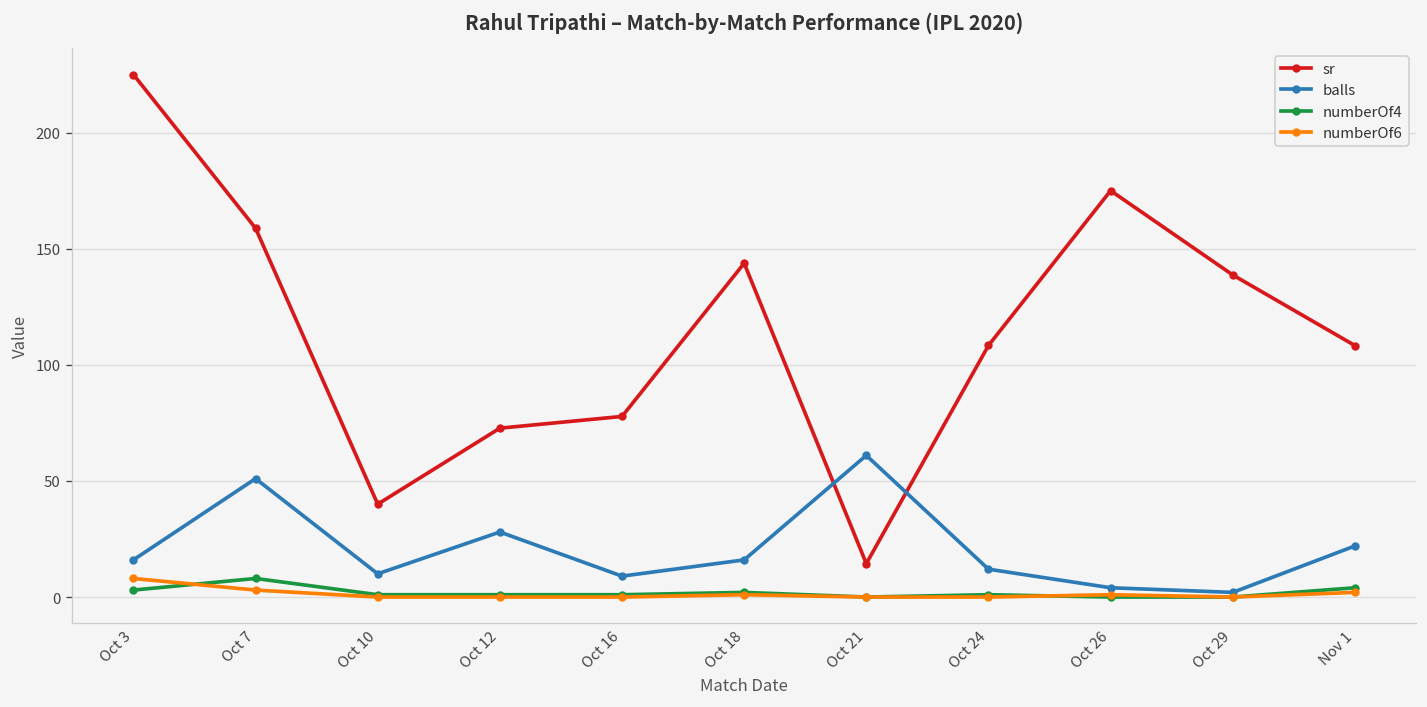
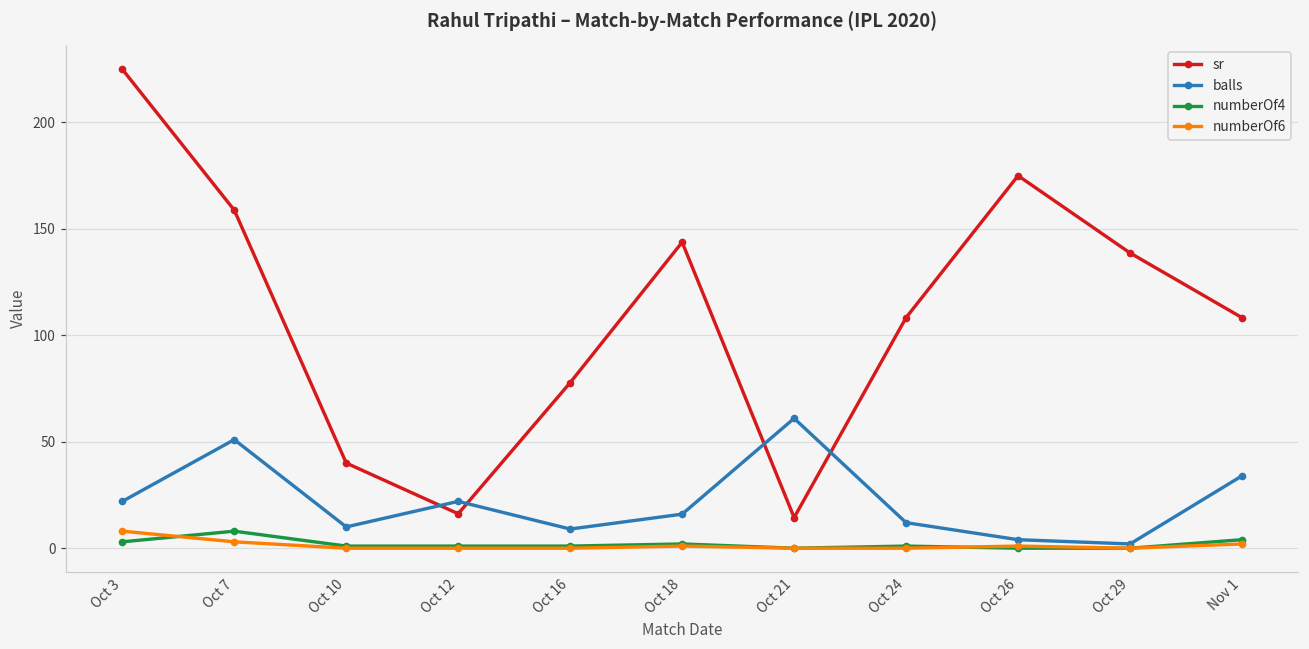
  {
    "sr": {
      "Oct 3": 225,
      "Oct 7": 159,
      "Oct 10": 40,
-     "Oct 12": 73,
+     "Oct 12": 16,
      "Oct 16": 78,
      "Oct 18": 144,
      "Oct 21": 14,
      "Oct 24": 108,
      "Oct 26": 175,
      "Oct 29": 139,
      "Nov 1": 108
    },
    "balls": {
-     "Oct 3": 16,
+     "Oct 3": 22,
      "Oct 7": 51,
      "Oct 10": 10,
-     "Oct 12": 28,
+     "Oct 12": 22,
      "Oct 16": 9,
      "Oct 18": 16,
      "Oct 21": 61,
      "Oct 24": 12,
      "Oct 26": 4,
      "Oct 29": 2,
-     "Nov 1": 22
+     "Nov 1": 34
    },
    "numberOf4": {
      "Oct 3": 3,
      "Oct 7": 8,
      "Nov 1": 4
    },
    "numberOf6": {
      "Oct 3": 8,
      "Oct 7": 3,
      "Nov 1": 2
    }
  }
